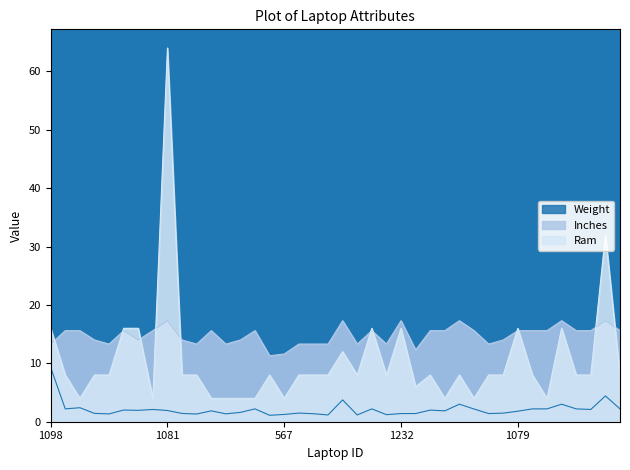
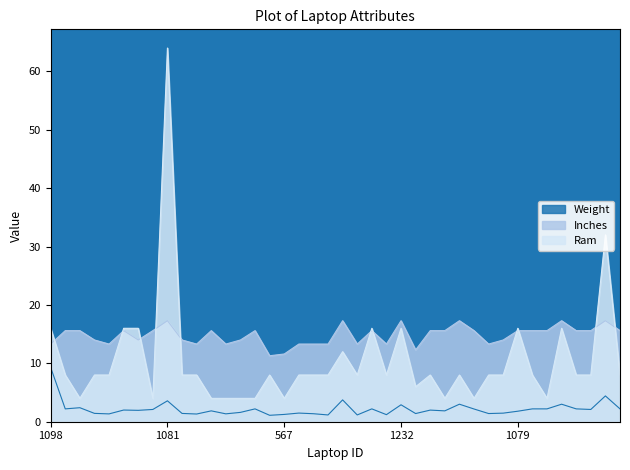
  {
    "Weight": {
      "1098": 9,
-     "1081": 2,
+     "1081": 4,
      "567": 1,
-     "1232": 1,
+     "1232": 3,
      "1079": 2
    }
  }
